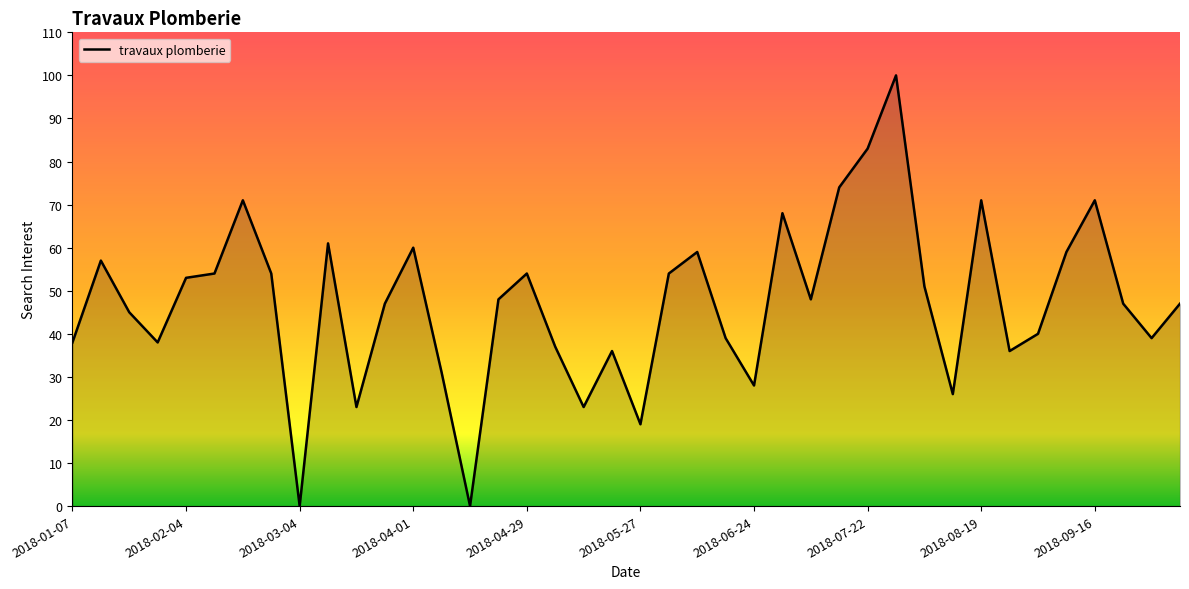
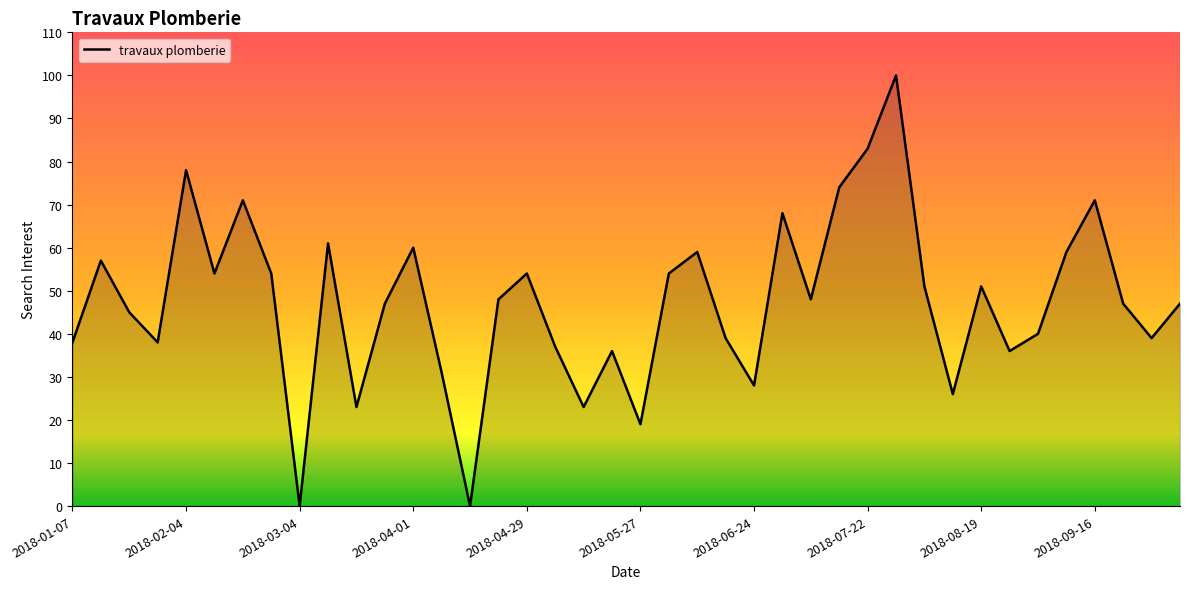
  {
    "2018-01-07": 38,
-   "2018-02-04": 53,
+   "2018-02-04": 78,
    "2018-03-04": 0,
    "2018-04-01": 60,
    "2018-04-29": 54,
    "2018-05-27": 19,
    "2018-06-24": 28,
    "2018-07-22": 83,
-   "2018-08-19": 71,
+   "2018-08-19": 51,
    "2018-09-16": 71
  }
